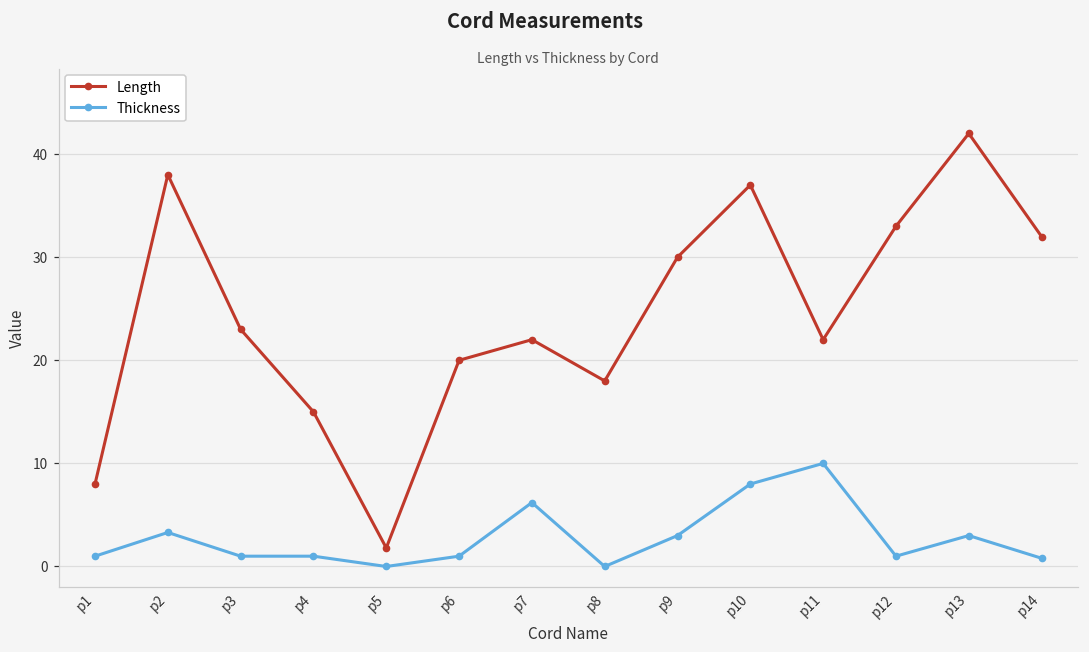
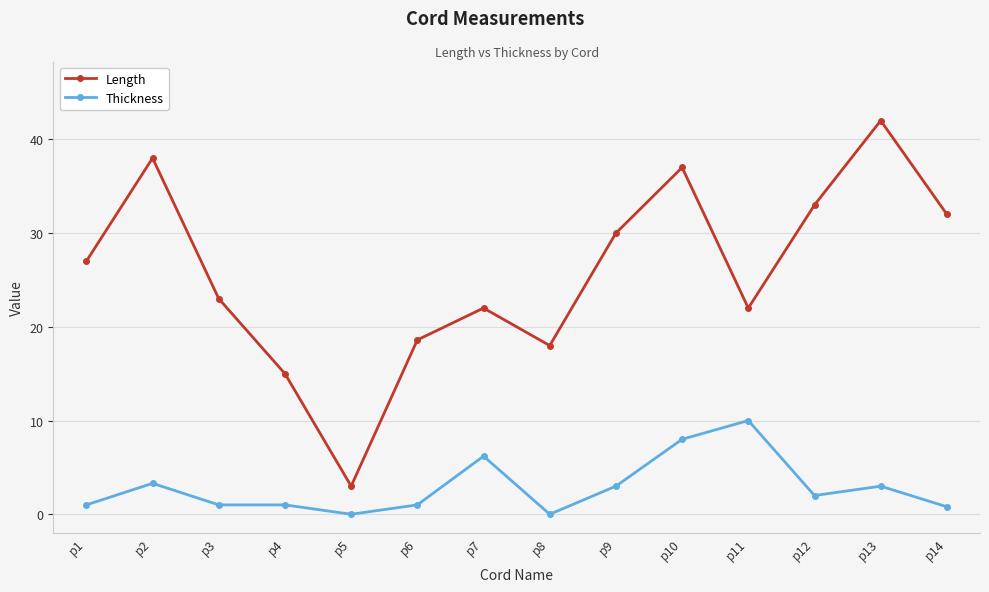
  {
    "Length": {
-     "p1": 8,
+     "p1": 27,
      "p2": 38,
      "p3": 23,
      "p4": 15,
-     "p5": 2,
-     "p6": 20,
+     "p5": 3,
+     "p6": 19,
      "p7": 22,
      "p8": 18,
      "p9": 30,
      "p10": 37,
      "p11": 22,
      "p12": 33,
      "p13": 42,
      "p14": 32
    },
    "Thickness": {
      "p1": 1,
      "p2": 3,
      "p3": 1,
      "p4": 1,
      "p5": 0,
      "p6": 1,
      "p7": 6,
      "p8": 0,
      "p9": 3,
      "p10": 8,
      "p11": 10,
-     "p12": 1,
+     "p12": 2,
      "p13": 3,
      "p14": 1
    }
  }
